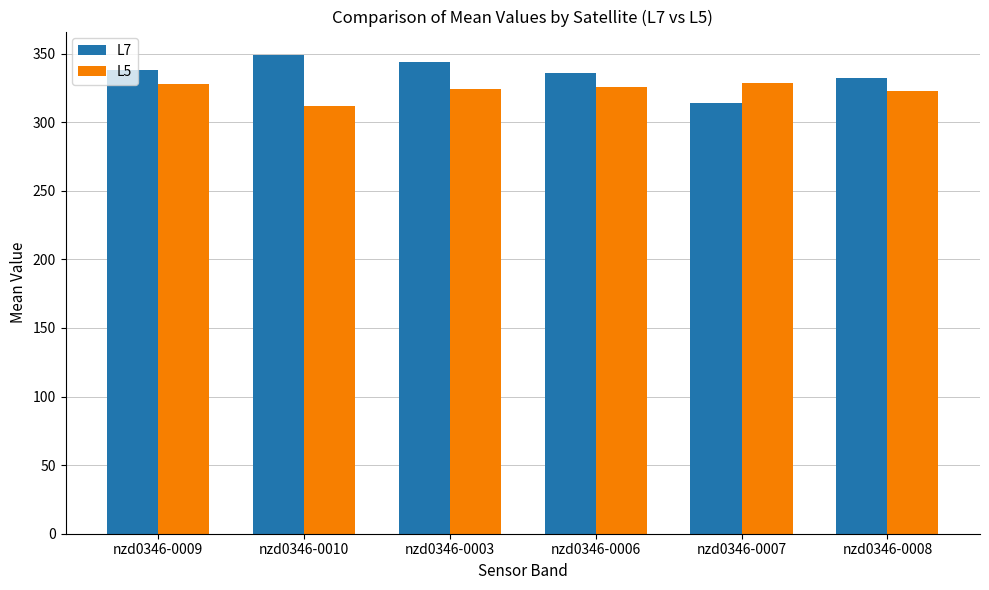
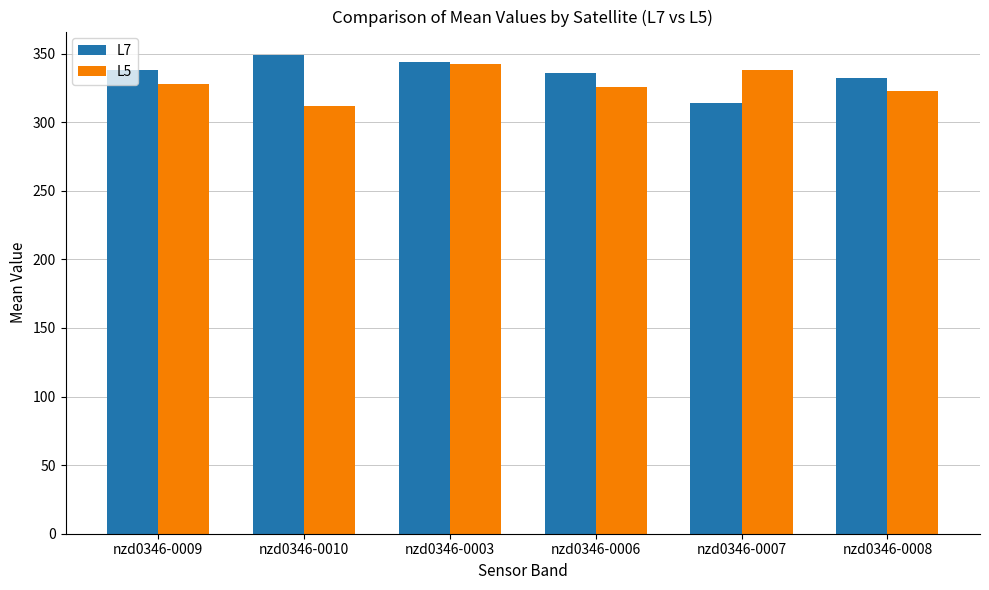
  {
    "L7": {
      "nzd0346-0010": 349,
      "nzd0346-0003": 344,
      "nzd0346-0006": 336,
      "nzd0346-0007": 314,
      "nzd0346-0008": 332
    },
    "L5": {
      "nzd0346-0009": 328,
      "nzd0346-0010": 312,
-     "nzd0346-0003": 324,
+     "nzd0346-0003": 342,
      "nzd0346-0006": 326,
-     "nzd0346-0007": 328,
+     "nzd0346-0007": 338,
      "nzd0346-0008": 323
    }
  }
